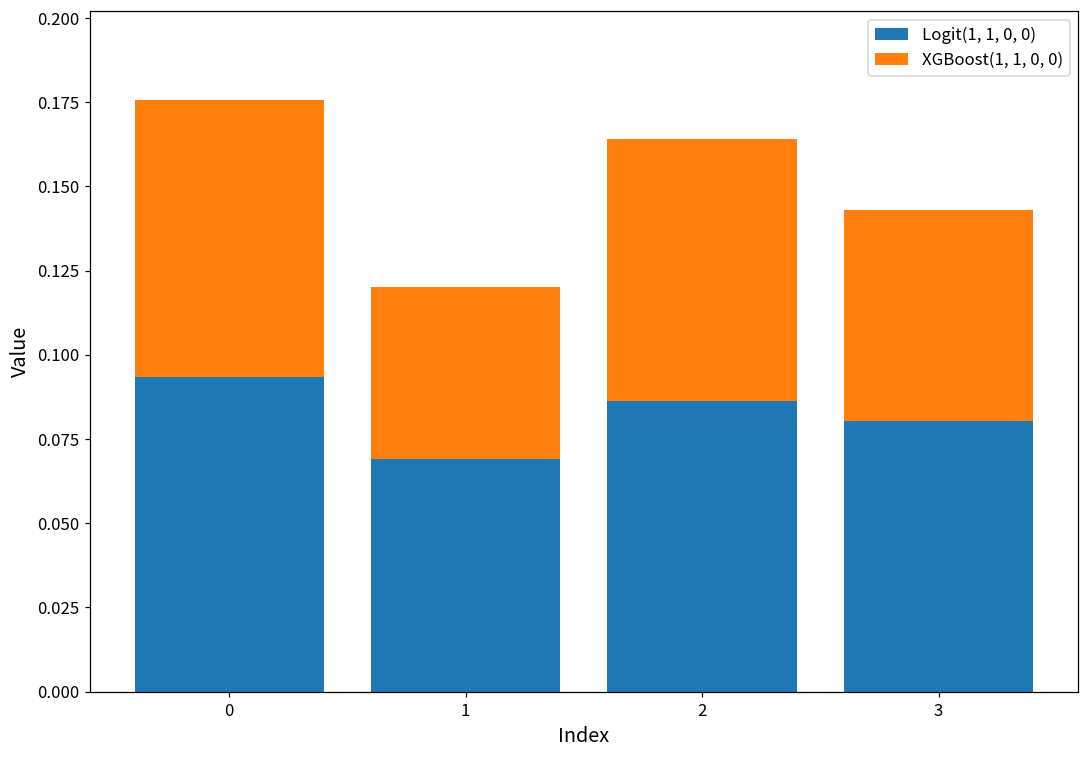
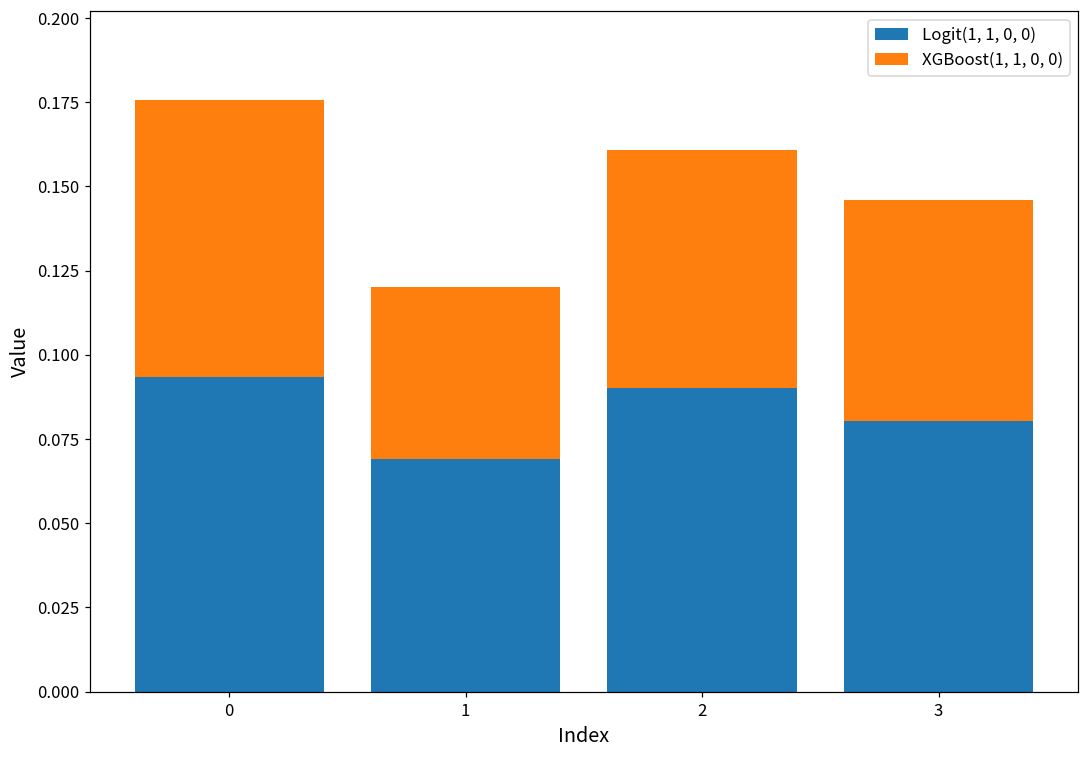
  {
    "Logit(1, 1, 0, 0)": {
      "0": 0.093,
      "1": 0.069,
-     "2": 0.086,
+     "2": 0.090,
      "3": 0.080
    },
    "XGBoost(1, 1, 0, 0)": {
      "0": 0.082,
      "1": 0.051,
-     "2": 0.078,
-     "3": 0.063
+     "2": 0.071,
+     "3": 0.066
    }
  }
